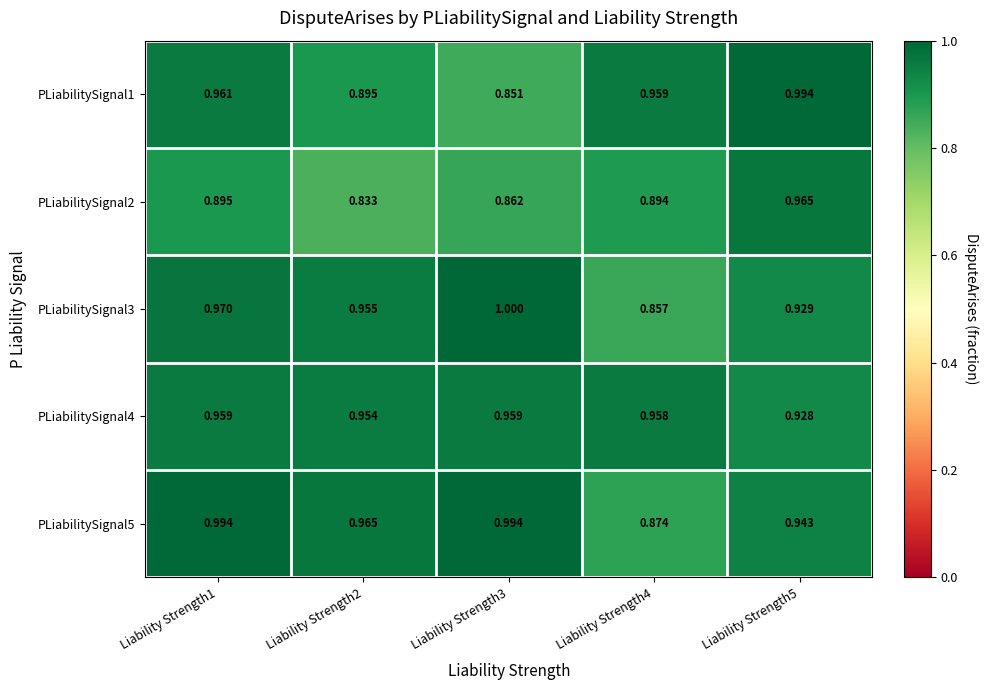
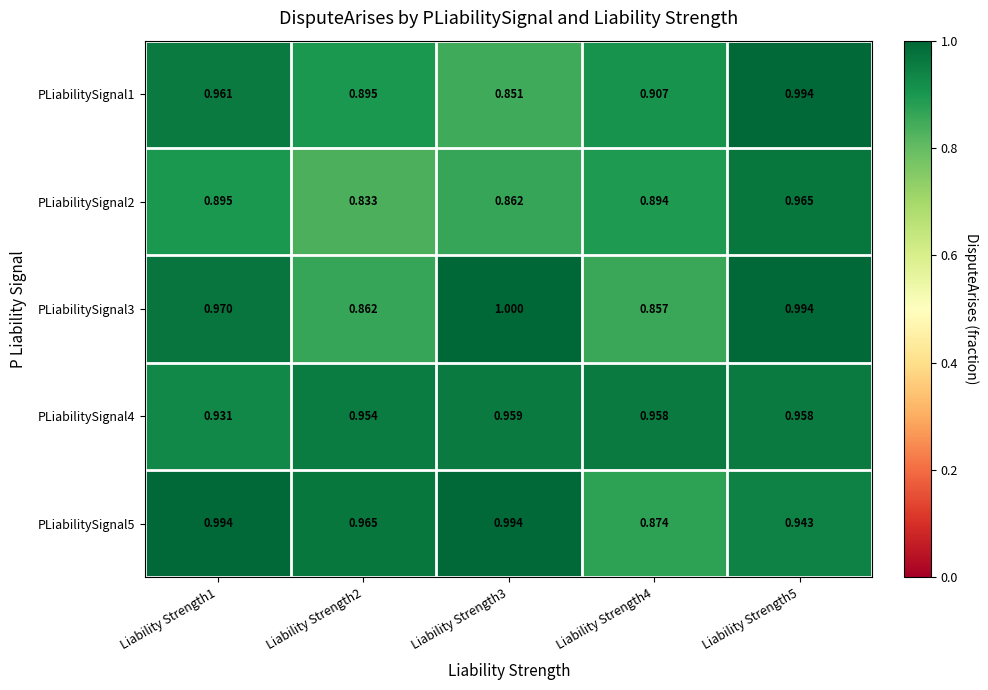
  {
    "PLiabilitySignal1": {
      "Liability Strength1": 0.961,
      "Liability Strength2": 0.895,
      "Liability Strength3": 0.851,
-     "Liability Strength4": 0.959,
+     "Liability Strength4": 0.907,
      "Liability Strength5": 0.994
    },
    "PLiabilitySignal2": {
      "Liability Strength1": 0.895,
      "Liability Strength2": 0.833,
      "Liability Strength3": 0.862,
      "Liability Strength4": 0.894,
      "Liability Strength5": 0.965
    },
    "PLiabilitySignal3": {
      "Liability Strength1": 0.970,
-     "Liability Strength2": 0.955,
+     "Liability Strength2": 0.862,
      "Liability Strength3": 1.000,
      "Liability Strength4": 0.857,
-     "Liability Strength5": 0.929
+     "Liability Strength5": 0.994
    },
    "PLiabilitySignal4": {
-     "Liability Strength1": 0.959,
+     "Liability Strength1": 0.931,
      "Liability Strength2": 0.954,
      "Liability Strength3": 0.959,
      "Liability Strength4": 0.958,
-     "Liability Strength5": 0.928
+     "Liability Strength5": 0.958
    },
    "PLiabilitySignal5": {
      "Liability Strength1": 0.994,
      "Liability Strength2": 0.965,
      "Liability Strength3": 0.994,
      "Liability Strength4": 0.874,
      "Liability Strength5": 0.943
    }
  }
